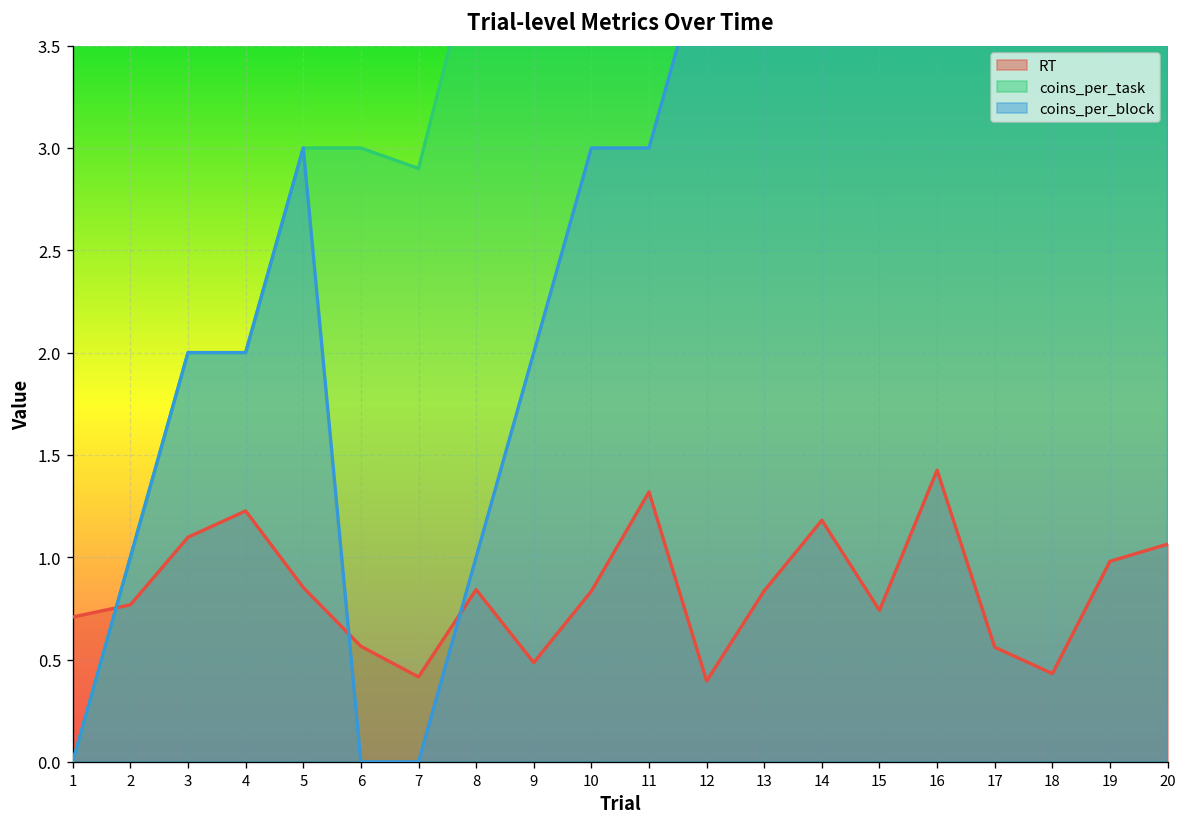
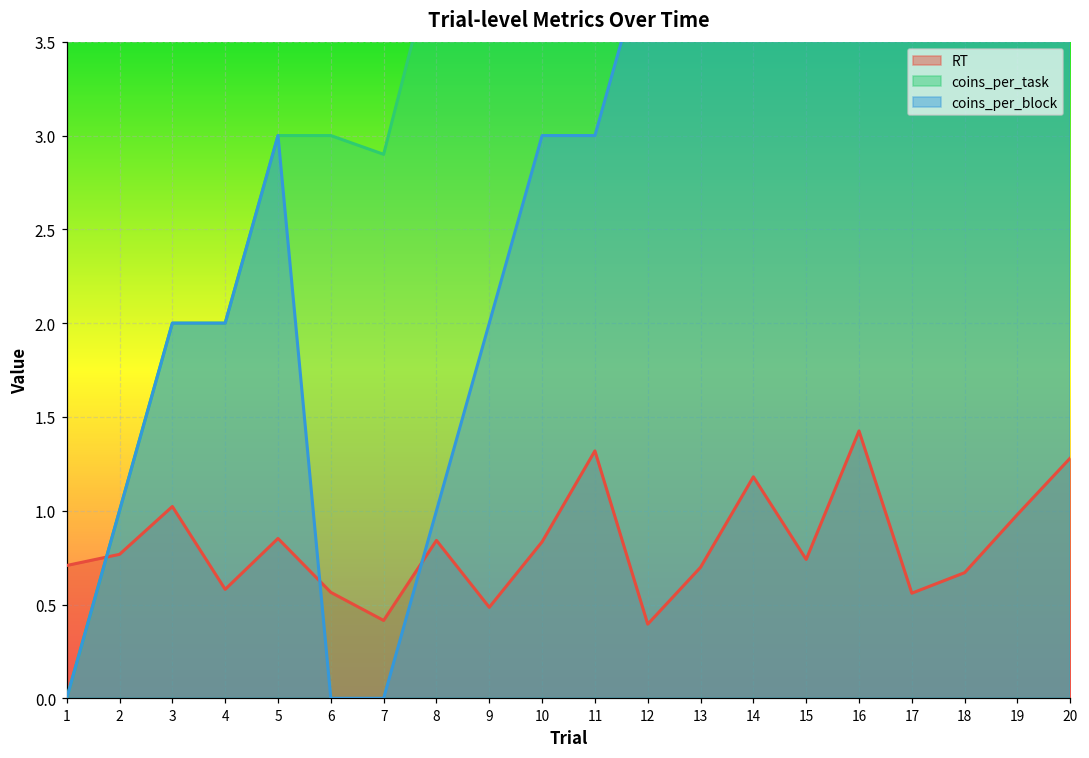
  {
    "RT": {
      "1": 0.71,
      "2": 0.77,
-     "3": 1.10,
-     "4": 1.23,
+     "3": 1.02,
+     "4": 0.58,
      "5": 0.85,
      "6": 0.56,
      "7": 0.41,
      "8": 0.84,
      "9": 0.49,
      "10": 0.83,
      "11": 1.32,
      "12": 0.40,
-     "13": 0.84,
+     "13": 0.70,
      "14": 1.18,
      "15": 0.74,
      "16": 1.43,
      "17": 0.56,
-     "18": 0.43,
+     "18": 0.67,
      "19": 0.98,
-     "20": 1.06
+     "20": 1.28
    },
    "coins_per_task": {
      "6": 3.00,
      "7": 2.90
    },
    "coins_per_block": {
      "6": 0.00,
      "7": 0.00,
      "8": 1.00,
      "9": 2.00,
      "10": 3.00,
      "11": 3.00
    }
  }
